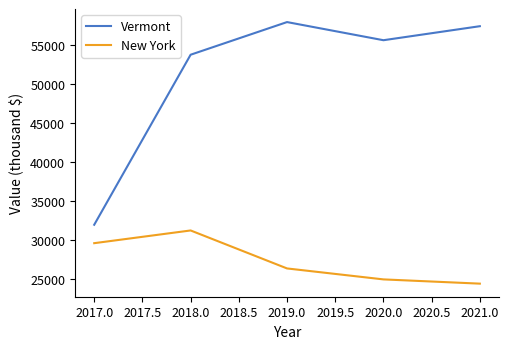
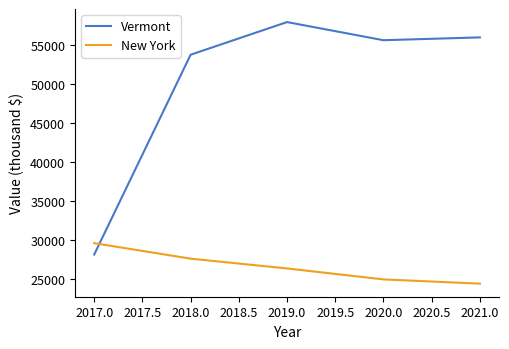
  {
    "Vermont": {
-     "2017.0": 32000,
+     "2017.0": 28000,
      "2018.0": 54000,
      "2019.0": 58000,
      "2020.0": 56000,
-     "2021.0": 57000
+     "2021.0": 56000
    },
    "New York": {
      "2017.0": 30000,
-     "2018.0": 31000,
+     "2018.0": 28000,
      "2019.0": 26000,
      "2020.0": 25000,
      "2021.0": 24000
    }
  }
